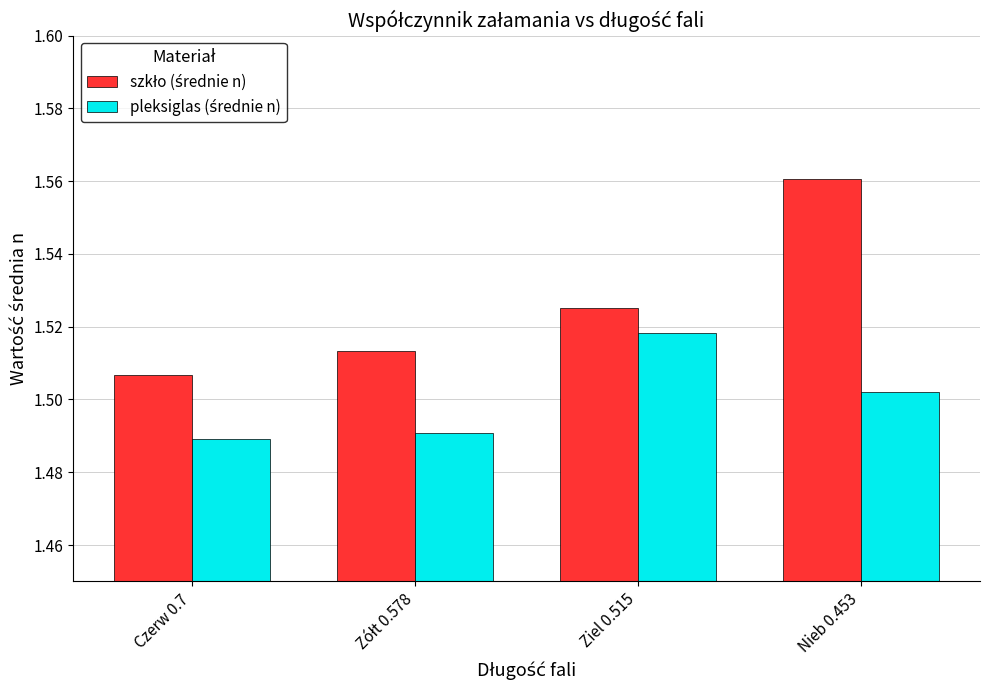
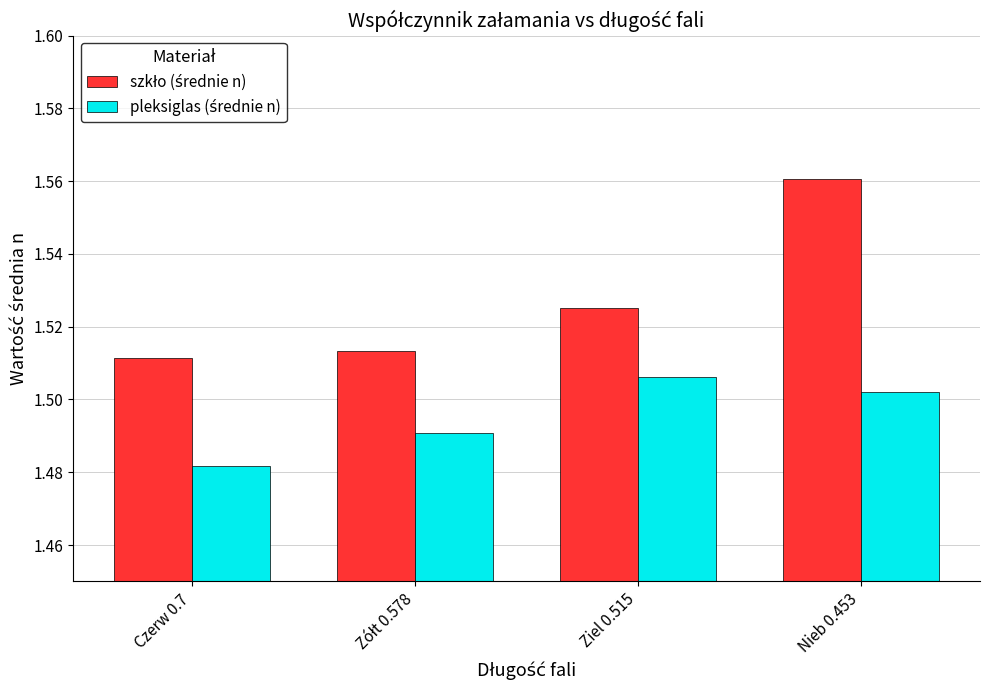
  {
    "szkło (średnie n)": {
-     "Czerw 0.7": 1.507,
+     "Czerw 0.7": 1.512,
      "Zółt 0.578": 1.513,
      "Ziel 0.515": 1.525,
      "Nieb 0.453": 1.561
    },
    "pleksiglas (średnie n)": {
-     "Czerw 0.7": 1.489,
+     "Czerw 0.7": 1.482,
      "Zółt 0.578": 1.491,
-     "Ziel 0.515": 1.518,
+     "Ziel 0.515": 1.506,
      "Nieb 0.453": 1.502
    }
  }
